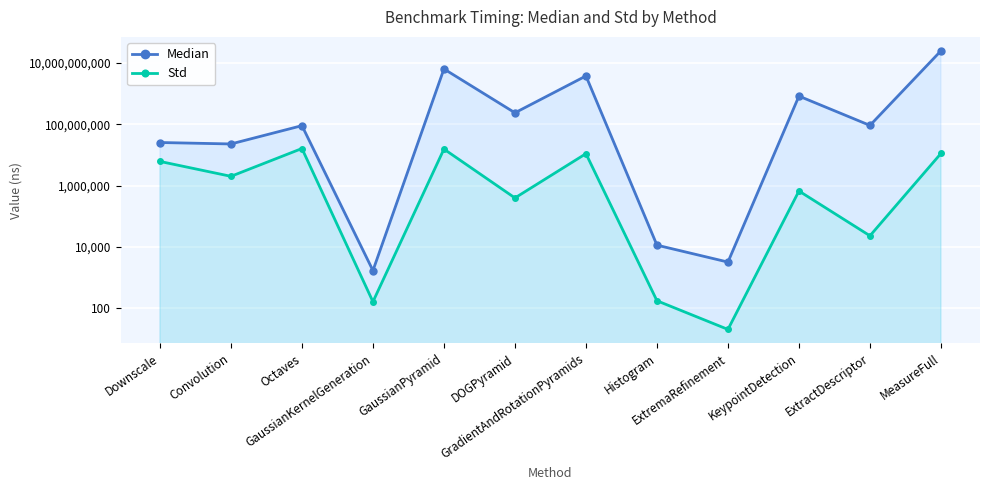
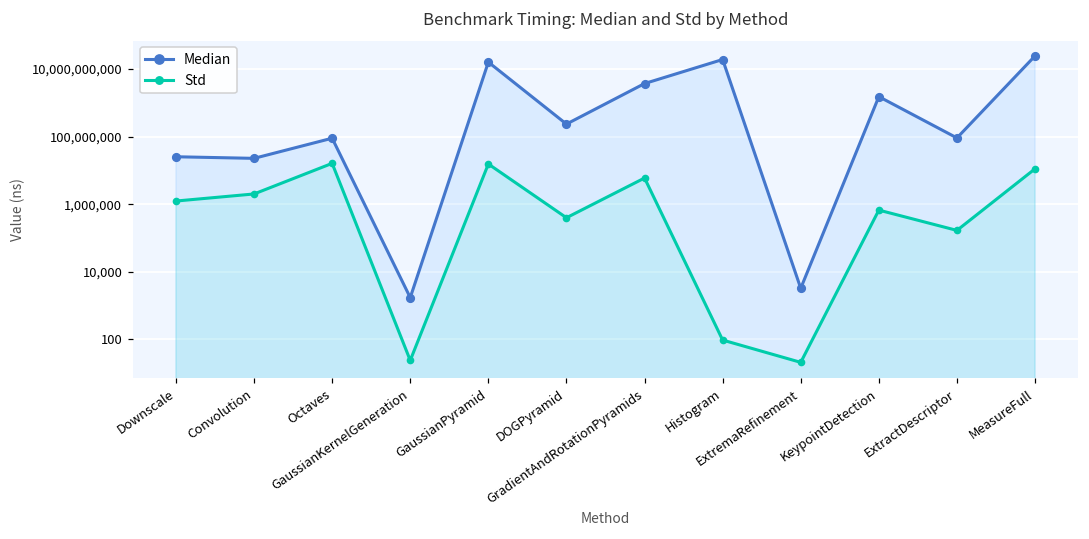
  {
    "Median": {
      "Downscale": "30,000,000",
      "Convolution": "20,000,000",
      "Octaves": "90,000,000",
      "GaussianKernelGeneration": "2,000",
-     "GaussianPyramid": "6,000,000,000",
+     "GaussianPyramid": "20,000,000,000",
      "DOGPyramid": "200,000,000",
      "GradientAndRotationPyramids": "4,000,000,000",
-     "Histogram": "12,000",
+     "Histogram": "20,000,000,000",
      "ExtremaRefinement": "3,000",
-     "KeypointDetection": "800,000,000",
+     "KeypointDetection": "2,000,000,000",
      "ExtractDescriptor": "90,000,000",
      "MeasureFull": "20,000,000,000"
    },
    "Std": {
-     "Downscale": "6,000,000",
+     "Downscale": "1,200,000",
      "Convolution": "2,000,000",
      "Octaves": "20,000,000",
-     "GaussianKernelGeneration": "200",
+     "GaussianKernelGeneration": "20",
      "GaussianPyramid": "20,000,000",
      "DOGPyramid": "400,000",
-     "GradientAndRotationPyramids": "11,000,000",
-     "Histogram": "200",
+     "GradientAndRotationPyramids": "6,000,000",
+     "Histogram": "90",
      "ExtremaRefinement": "20",
      "KeypointDetection": "700,000",
-     "ExtractDescriptor": "20,000",
+     "ExtractDescriptor": "200,000",
      "MeasureFull": "11,000,000"
    }
  }
